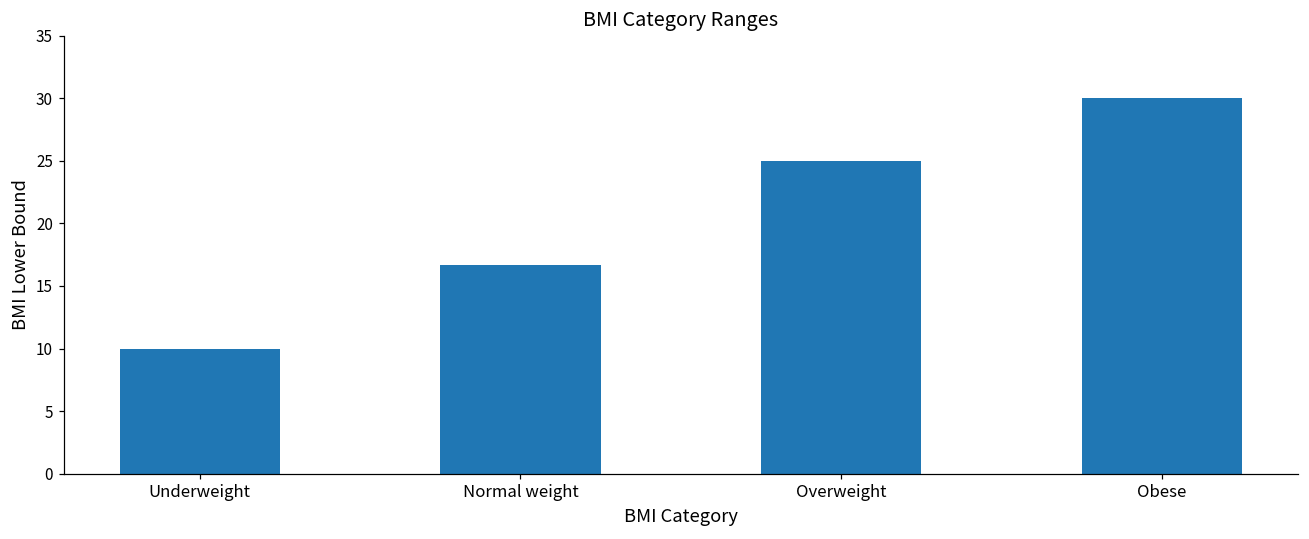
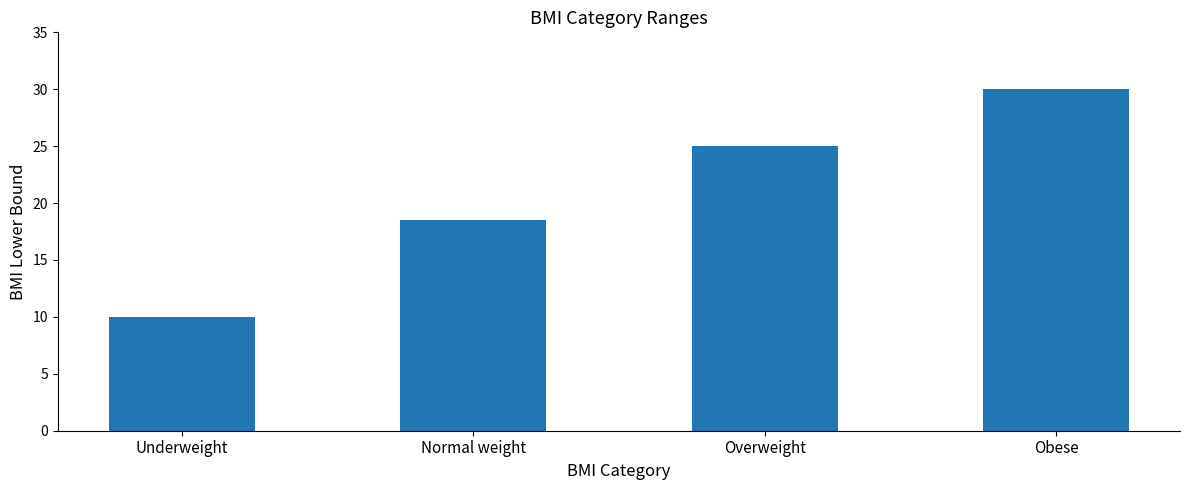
  {
    "Underweight": 10.0,
-   "Normal weight": 16.7,
+   "Normal weight": 18.5,
    "Overweight": 25.0,
    "Obese": 30.0
  }
